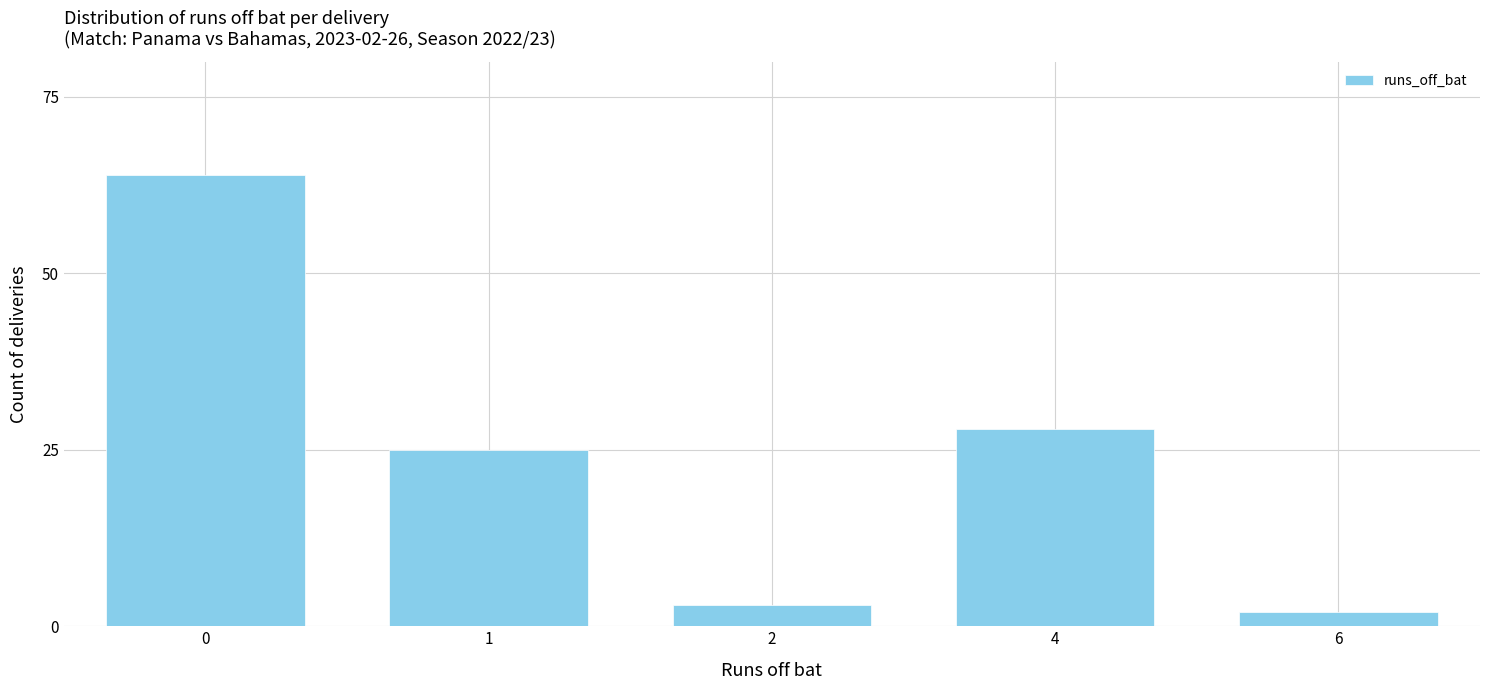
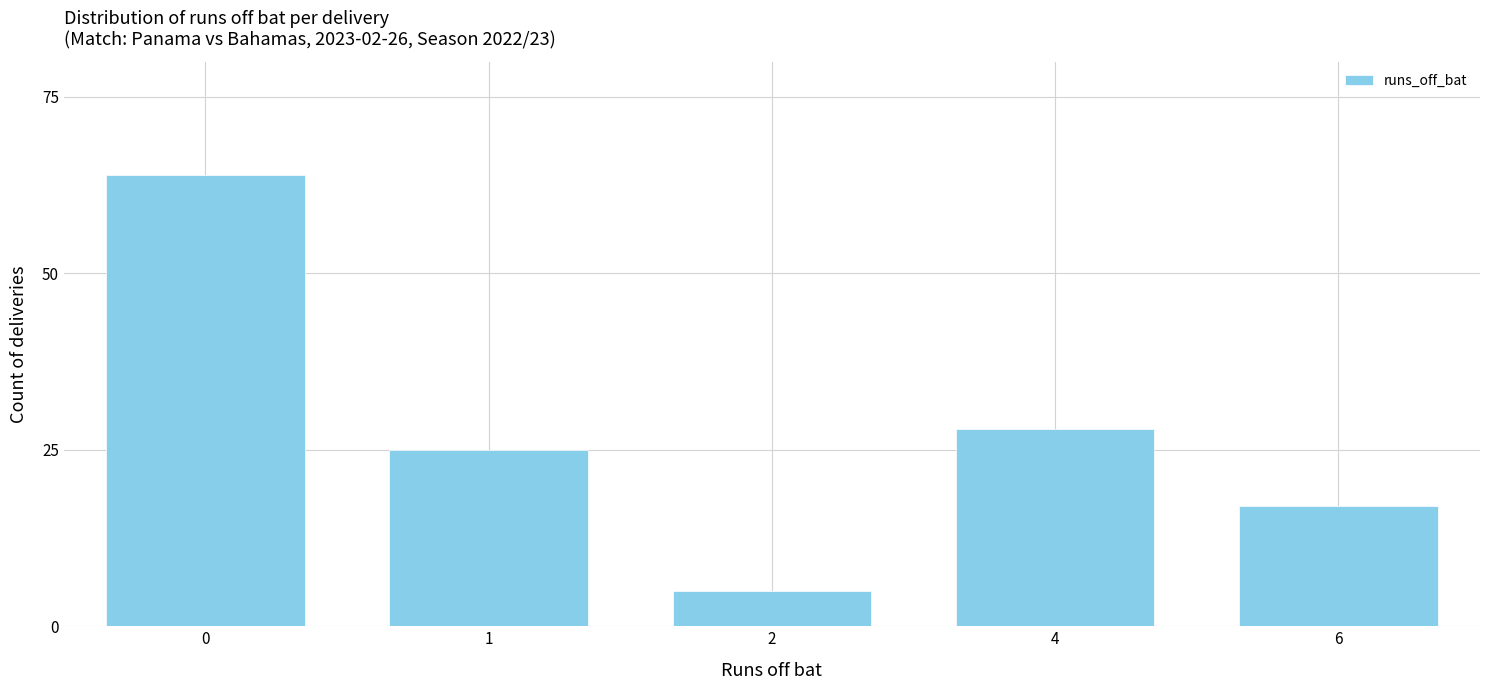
  {
    "0": 64,
    "1": 25,
-   "2": 3,
+   "2": 5,
    "4": 28,
-   "6": 2
+   "6": 17
  }
